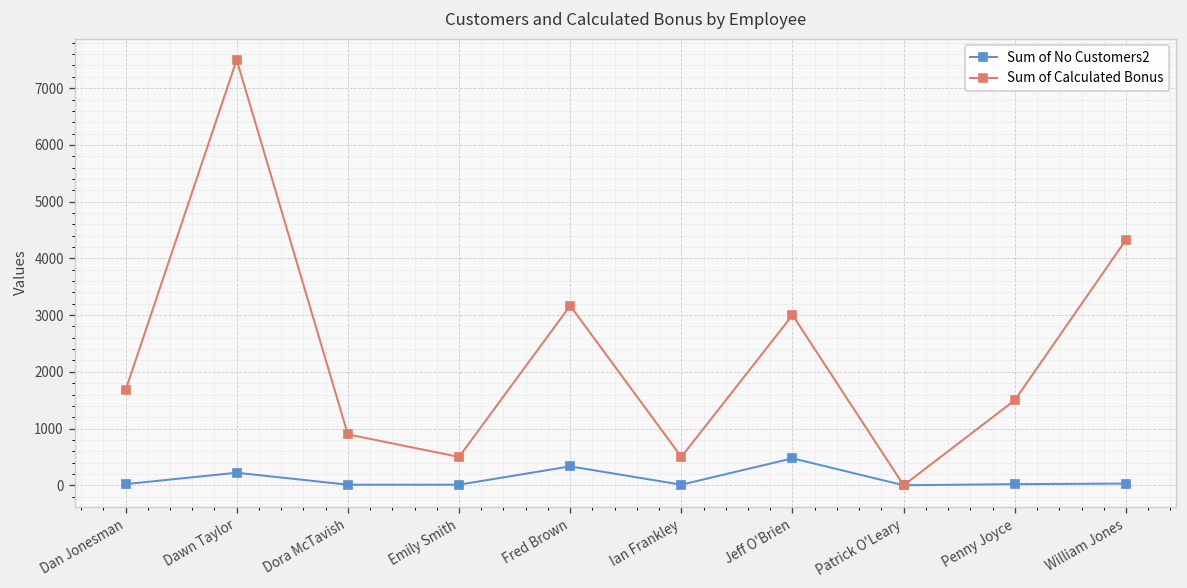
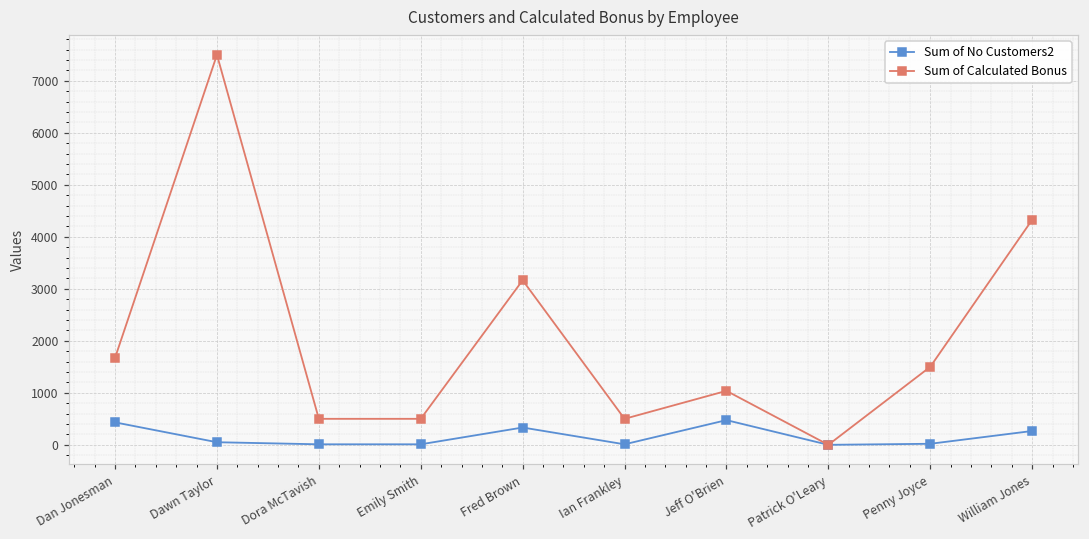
  {
    "Sum of No Customers2": {
-     "Dan Jonesman": 0,
-     "Dawn Taylor": 200,
+     "Dan Jonesman": 400,
+     "Dawn Taylor": 100,
      "Dora McTavish": 0,
      "Emily Smith": 0,
      "Fred Brown": 300,
      "Ian Frankley": 0,
      "Jeff O'Brien": 500,
      "Penny Joyce": 0,
-     "William Jones": 0
+     "William Jones": 300
    },
    "Sum of Calculated Bonus": {
      "Dan Jonesman": 1700,
      "Dawn Taylor": 7500,
-     "Dora McTavish": 900,
+     "Dora McTavish": 500,
      "Emily Smith": 500,
      "Fred Brown": 3200,
      "Ian Frankley": 500,
-     "Jeff O'Brien": 3000,
+     "Jeff O'Brien": 1000,
      "Penny Joyce": 1500,
      "William Jones": 4300
    }
  }
